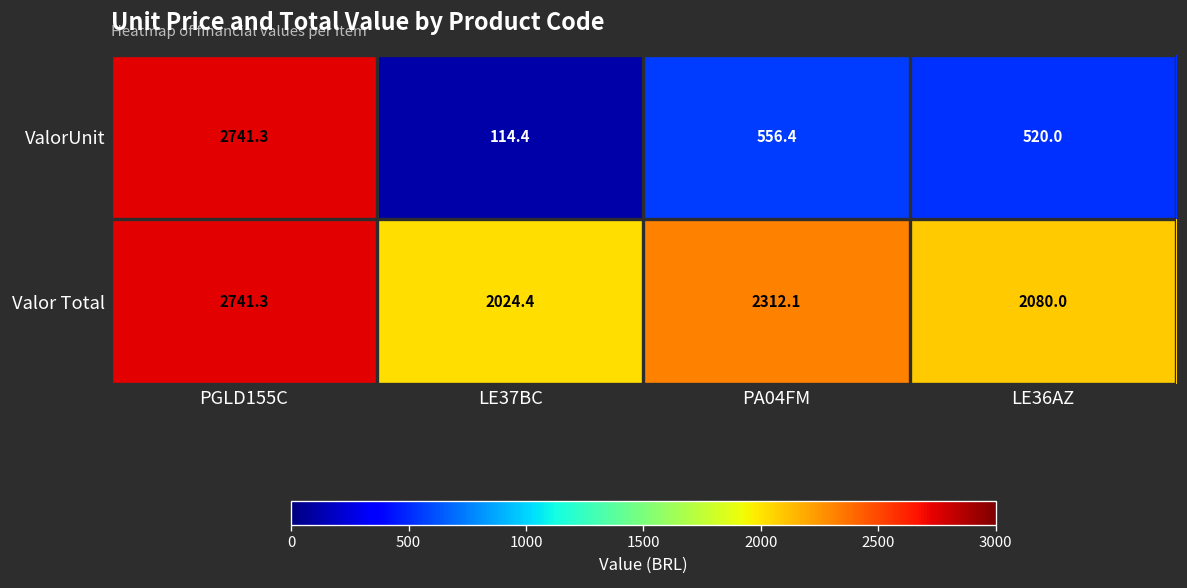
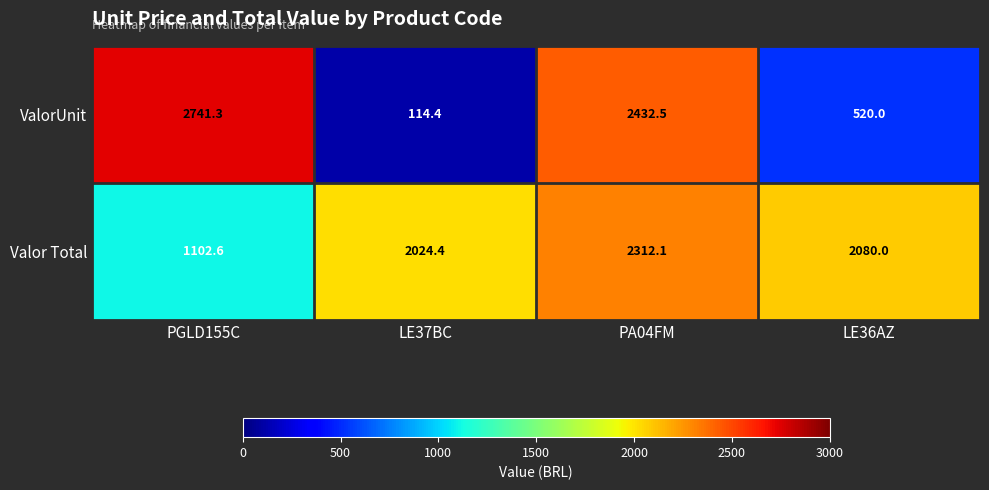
  {
    "ValorUnit": {
      "PGLD155C": 2741.3,
      "LE37BC": 114.4,
-     "PA04FM": 556.4,
+     "PA04FM": 2432.5,
      "LE36AZ": 520.0
    },
    "Valor Total": {
-     "PGLD155C": 2741.3,
+     "PGLD155C": 1102.6,
      "LE37BC": 2024.4,
      "PA04FM": 2312.1,
      "LE36AZ": 2080.0
    }
  }
